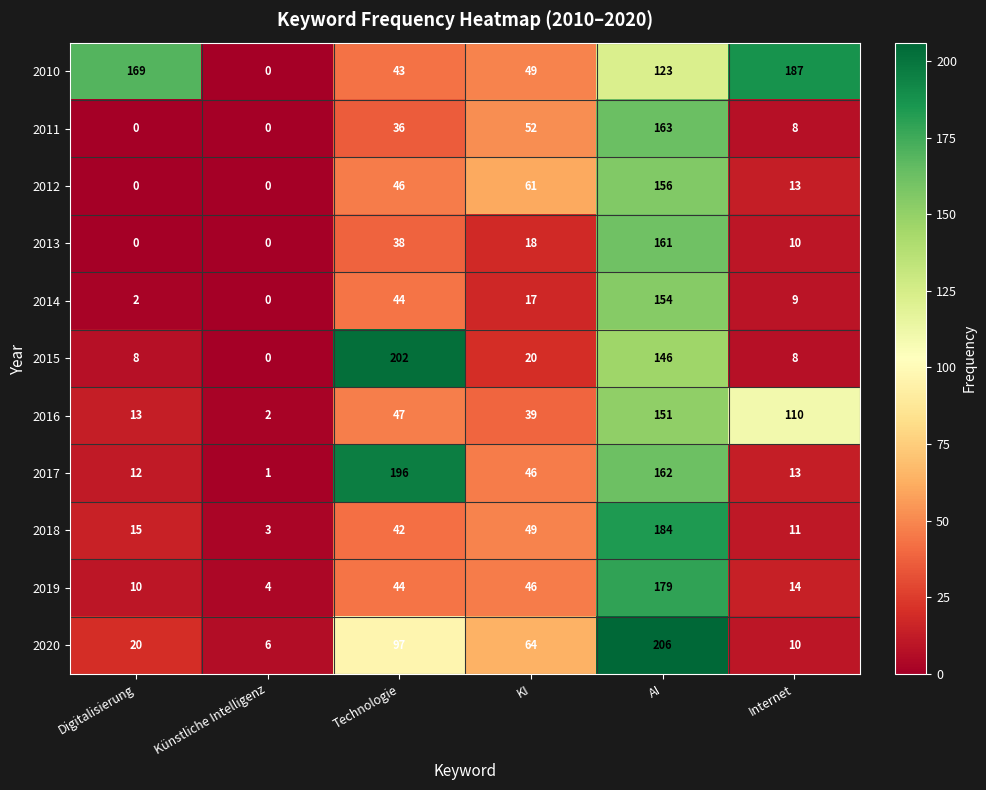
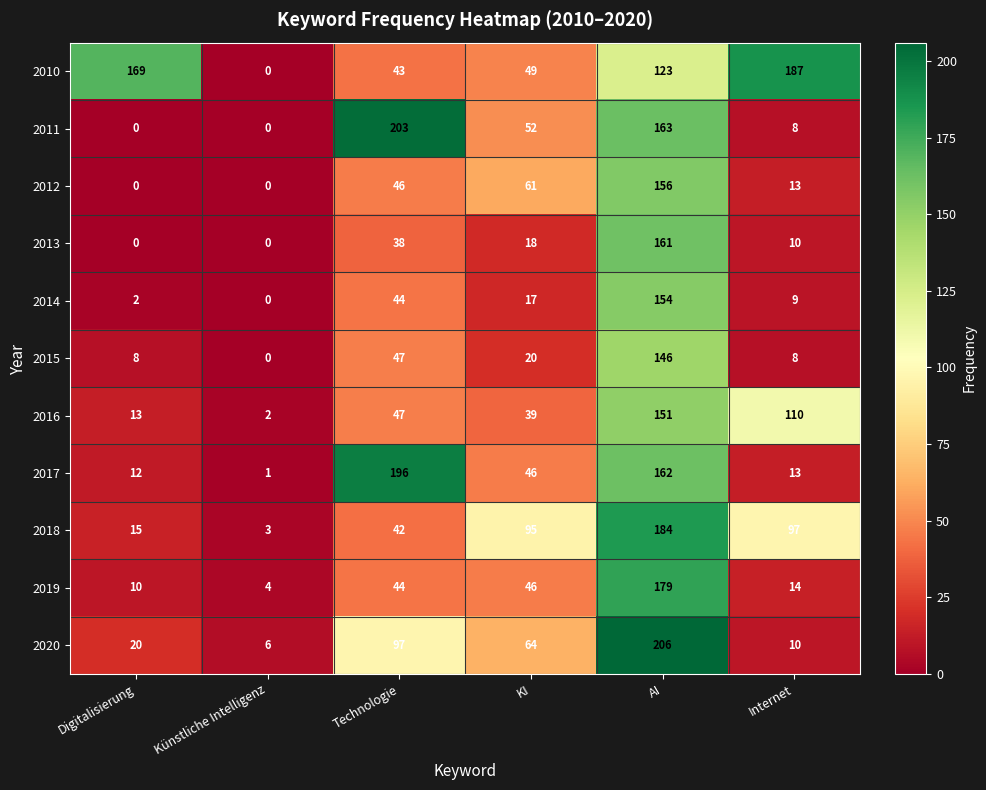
  {
    "2010": {
      "Digitalisierung": 169,
      "Künstliche Intelligenz": 0,
      "Technologie": 43,
      "KI": 49,
      "AI": 123,
      "Internet": 187
    },
    "2011": {
      "Digitalisierung": 0,
      "Künstliche Intelligenz": 0,
-     "Technologie": 36,
+     "Technologie": 203,
      "KI": 52,
      "AI": 163,
      "Internet": 8
    },
    "2012": {
      "Digitalisierung": 0,
      "Künstliche Intelligenz": 0,
      "Technologie": 46,
      "KI": 61,
      "AI": 156,
      "Internet": 13
    },
    "2013": {
      "Digitalisierung": 0,
      "Künstliche Intelligenz": 0,
      "Technologie": 38,
      "KI": 18,
      "AI": 161,
      "Internet": 10
    },
    "2014": {
      "Digitalisierung": 2,
      "Künstliche Intelligenz": 0,
      "Technologie": 44,
      "KI": 17,
      "AI": 154,
      "Internet": 9
    },
    "2015": {
      "Digitalisierung": 8,
      "Künstliche Intelligenz": 0,
-     "Technologie": 202,
+     "Technologie": 47,
      "KI": 20,
      "AI": 146,
      "Internet": 8
    },
    "2016": {
      "Digitalisierung": 13,
      "Künstliche Intelligenz": 2,
      "Technologie": 47,
      "KI": 39,
      "AI": 151,
      "Internet": 110
    },
    "2017": {
      "Digitalisierung": 12,
      "Künstliche Intelligenz": 1,
      "Technologie": 196,
      "KI": 46,
      "AI": 162,
      "Internet": 13
    },
    "2018": {
      "Digitalisierung": 15,
      "Künstliche Intelligenz": 3,
      "Technologie": 42,
-     "KI": 49,
+     "KI": 95,
      "AI": 184,
-     "Internet": 11
+     "Internet": 97
    },
    "2019": {
      "Digitalisierung": 10,
      "Künstliche Intelligenz": 4,
      "Technologie": 44,
      "KI": 46,
      "AI": 179,
      "Internet": 14
    },
    "2020": {
      "Digitalisierung": 20,
      "Künstliche Intelligenz": 6,
      "Technologie": 97,
      "KI": 64,
      "AI": 206,
      "Internet": 10
    }
  }
